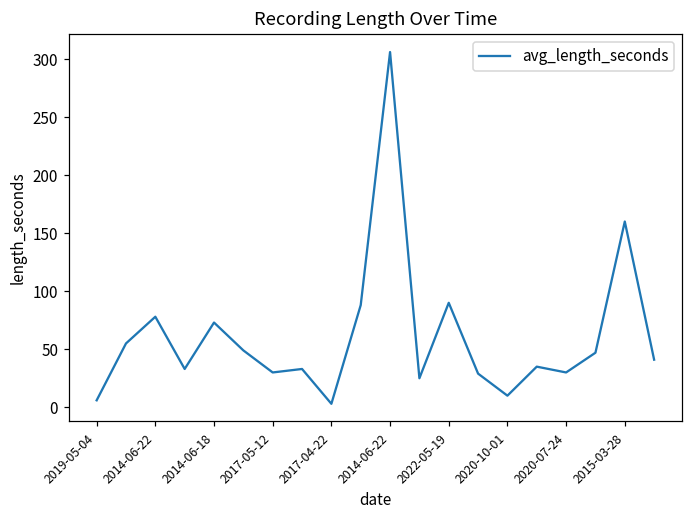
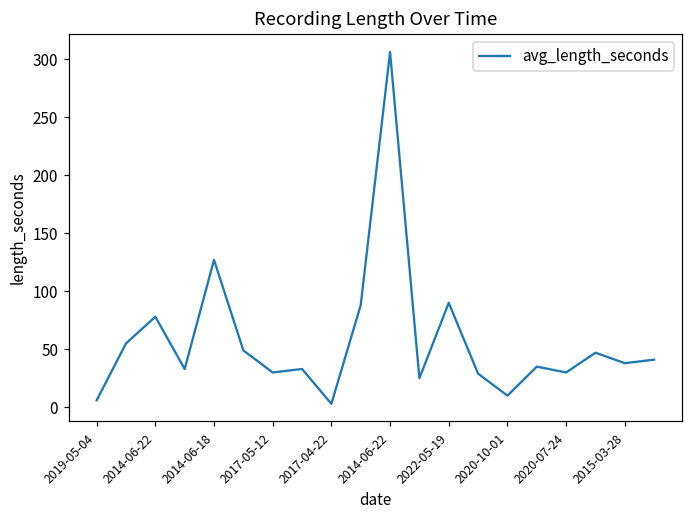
  {
    "2019-05-04": 6,
-   "2014-06-18": 73,
+   "2014-06-18": 127,
    "2017-05-12": 30,
    "2017-04-22": 3,
    "2022-05-19": 90,
    "2020-10-01": 10,
-   "2015-03-28": 160
+   "2015-03-28": 38
  }
